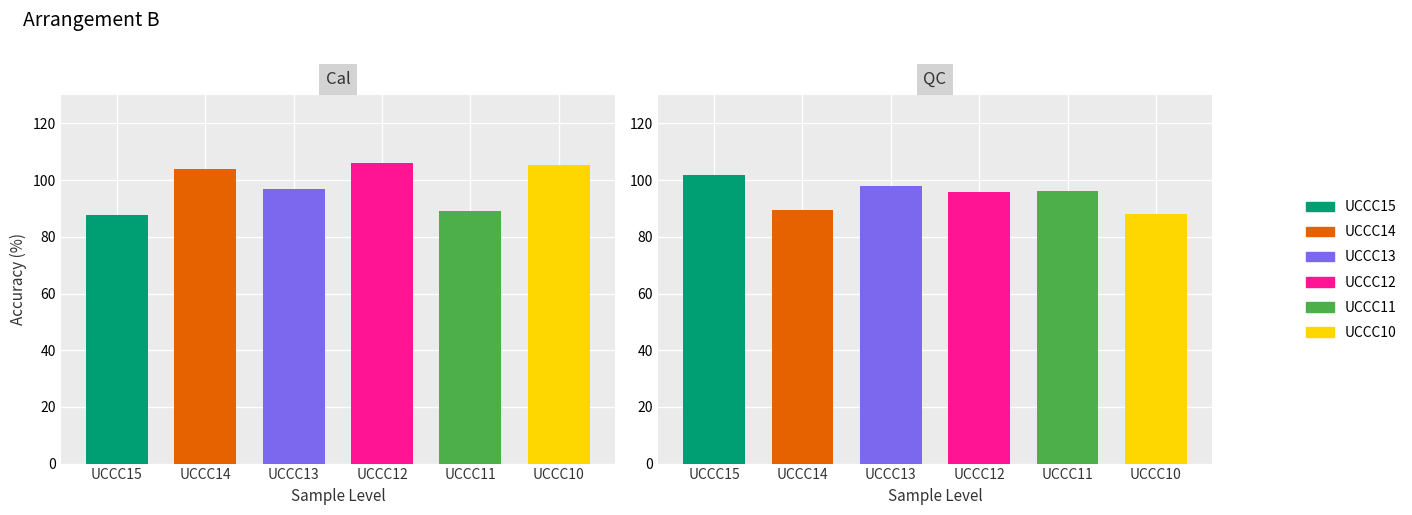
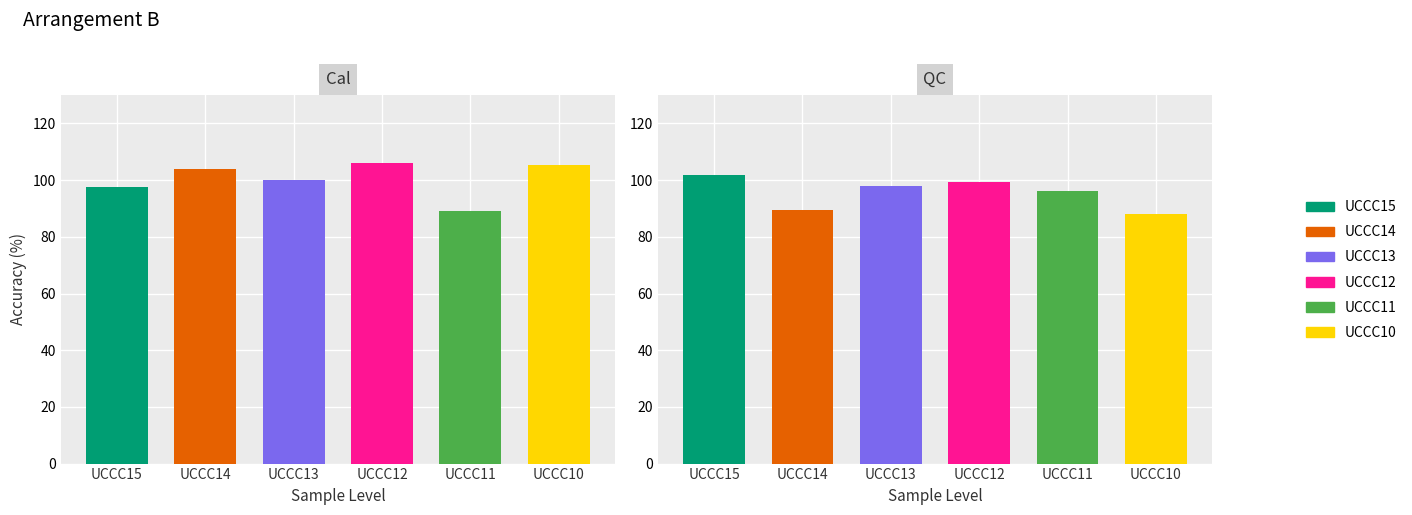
  {
    "Cal": {
-     "UCCC15": 88,
+     "UCCC15": 98,
      "UCCC14": 104,
-     "UCCC13": 97,
+     "UCCC13": 100,
      "UCCC12": 106,
      "UCCC11": 89,
      "UCCC10": 105
    },
    "QC": {
      "UCCC15": 102,
      "UCCC14": 89,
      "UCCC13": 98,
-     "UCCC12": 96,
+     "UCCC12": 99,
      "UCCC11": 96,
      "UCCC10": 88
    }
  }
